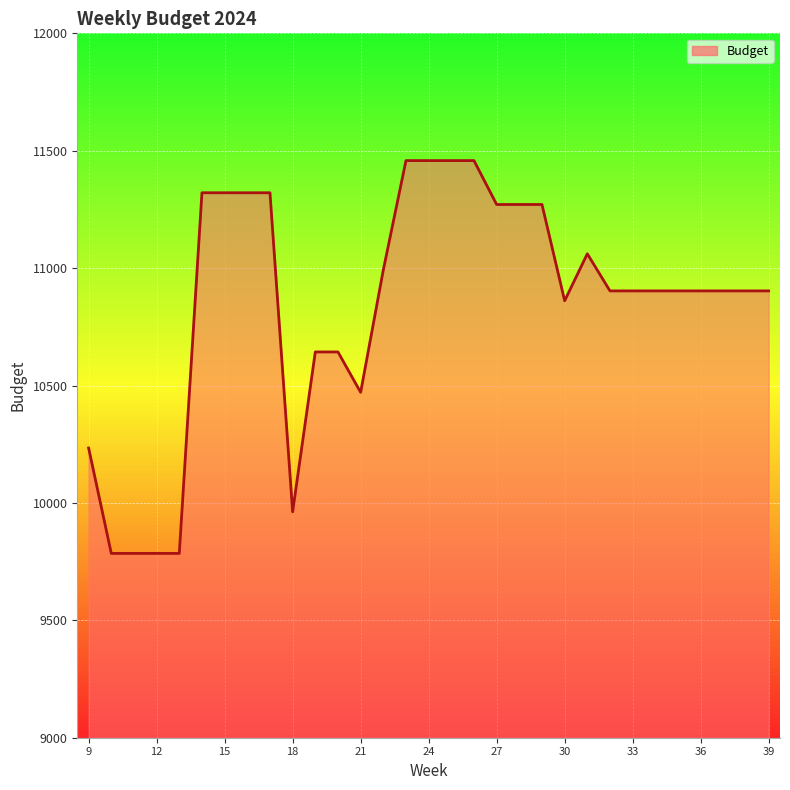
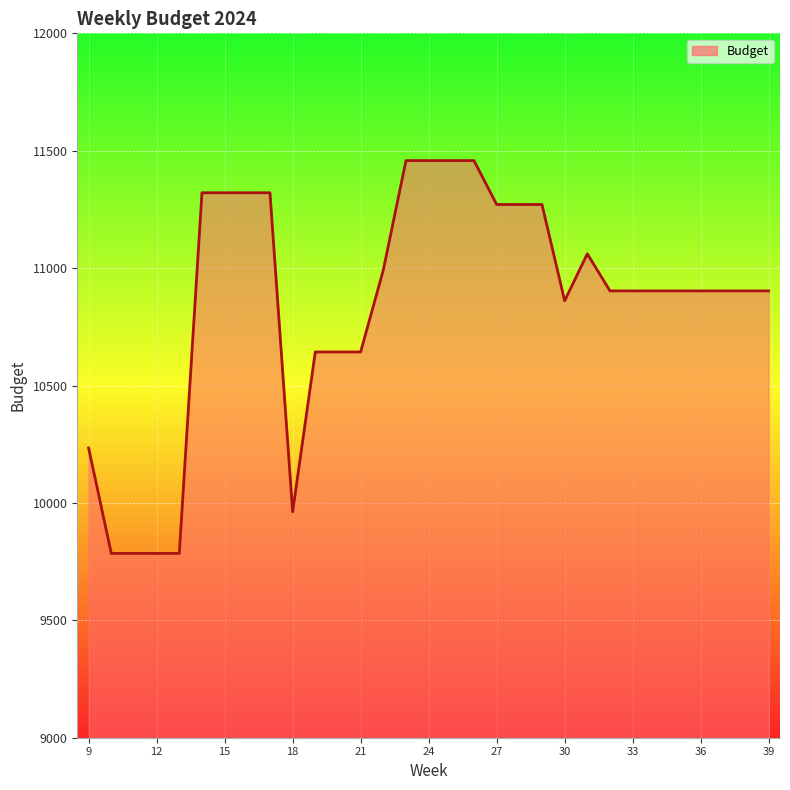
  {
    "9": 10230,
    "12": 9790,
    "15": 11320,
    "18": 9960,
-   "21": 10470,
+   "21": 10640,
    "24": 11460,
    "27": 11270,
    "30": 10860,
    "33": 10900,
    "36": 10900,
    "39": 10900
  }
